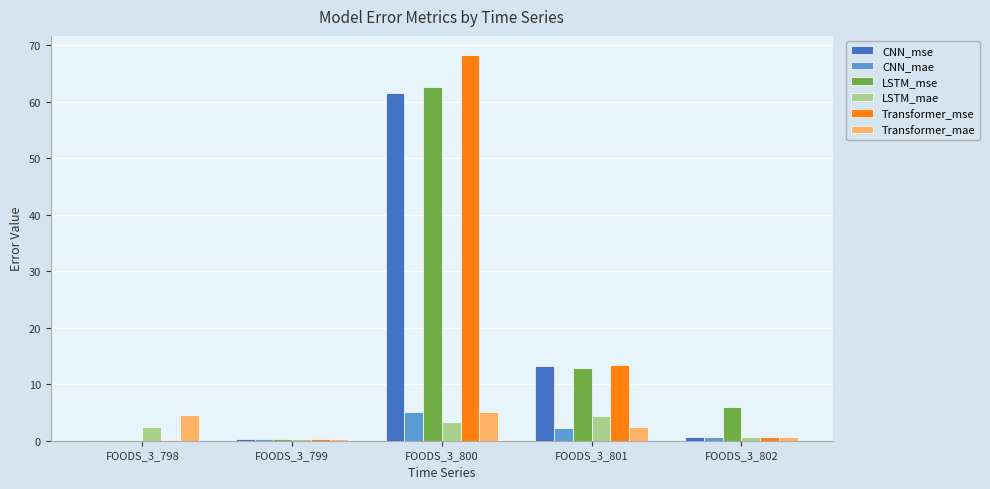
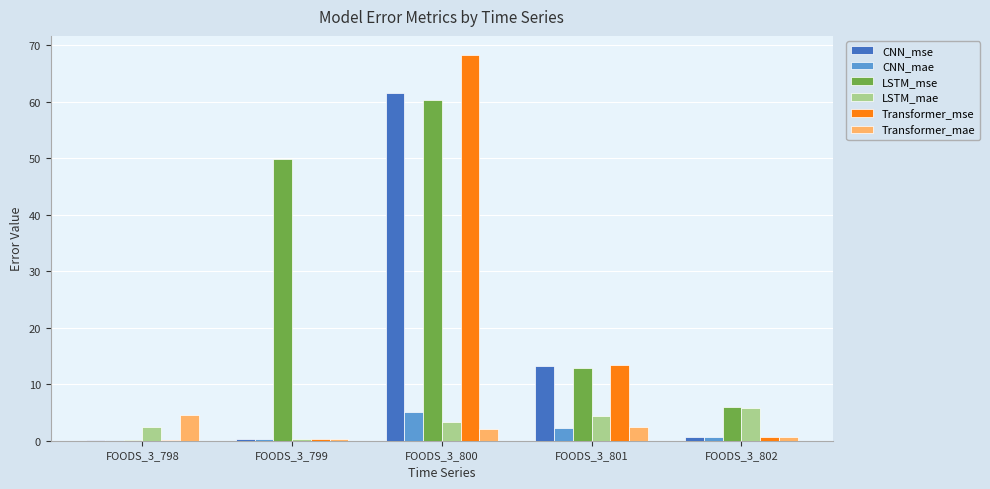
  {
    "LSTM_mse": {
-     "FOODS_3_799": 0,
-     "FOODS_3_800": 63,
+     "FOODS_3_799": 50,
+     "FOODS_3_800": 60,
      "FOODS_3_801": 13,
      "FOODS_3_802": 6
    },
    "LSTM_mae": {
      "FOODS_3_798": 2,
      "FOODS_3_800": 3,
      "FOODS_3_801": 4,
-     "FOODS_3_802": 1
+     "FOODS_3_802": 6
    },
    "Transformer_mse": {
      "FOODS_3_800": 68,
      "FOODS_3_801": 13,
      "FOODS_3_802": 1
    },
    "Transformer_mae": {
      "FOODS_3_798": 5,
-     "FOODS_3_800": 5,
+     "FOODS_3_800": 2,
      "FOODS_3_801": 2,
      "FOODS_3_802": 1
    }
  }
